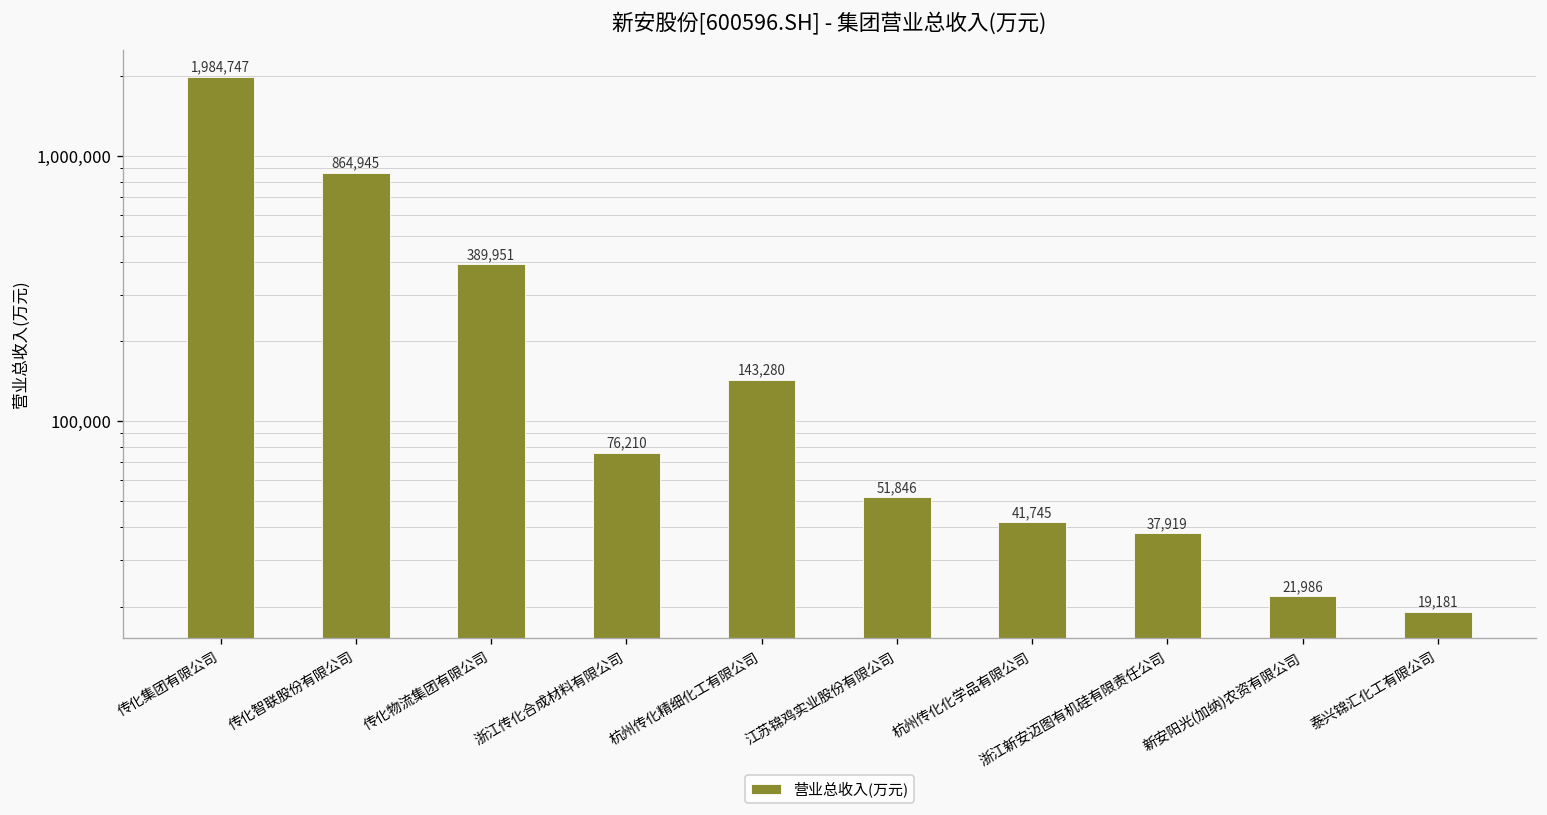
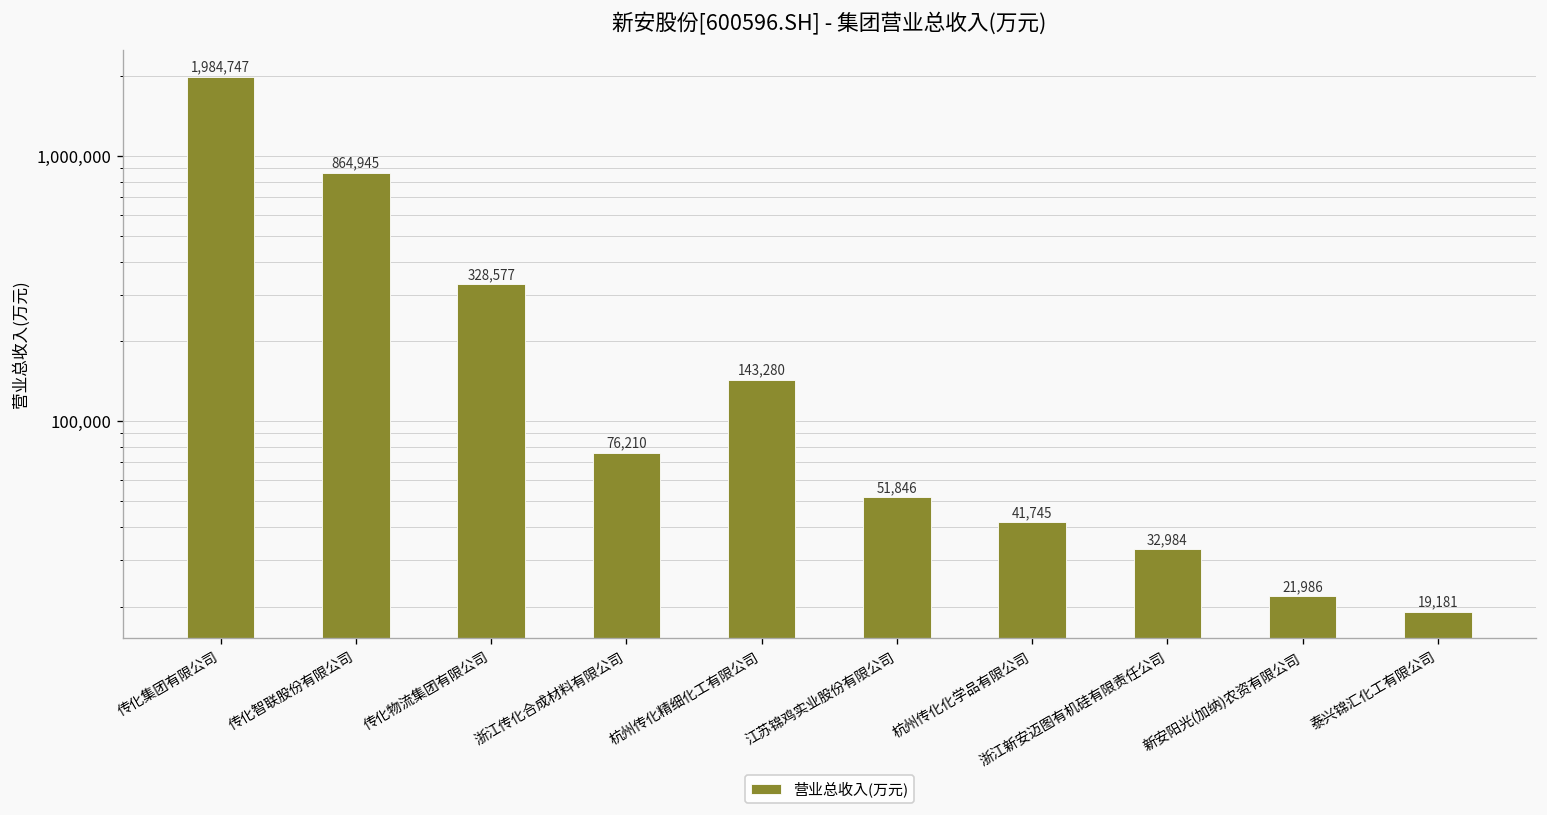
  {
    "传化集团有限公司": "1,984,747",
    "传化智联股份有限公司": "864,945",
-   "传化物流集团有限公司": "389,951",
+   "传化物流集团有限公司": "328,577",
    "浙江传化合成材料有限公司": "76,210",
    "杭州传化精细化工有限公司": "143,280",
    "江苏锦鸡实业股份有限公司": "51,846",
    "杭州传化化学品有限公司": "41,745",
-   "浙江新安迈图有机硅有限责任公司": "37,919",
+   "浙江新安迈图有机硅有限责任公司": "32,984",
    "新安阳光(加纳)农资有限公司": "21,986",
    "泰兴锦汇化工有限公司": "19,181"
  }
